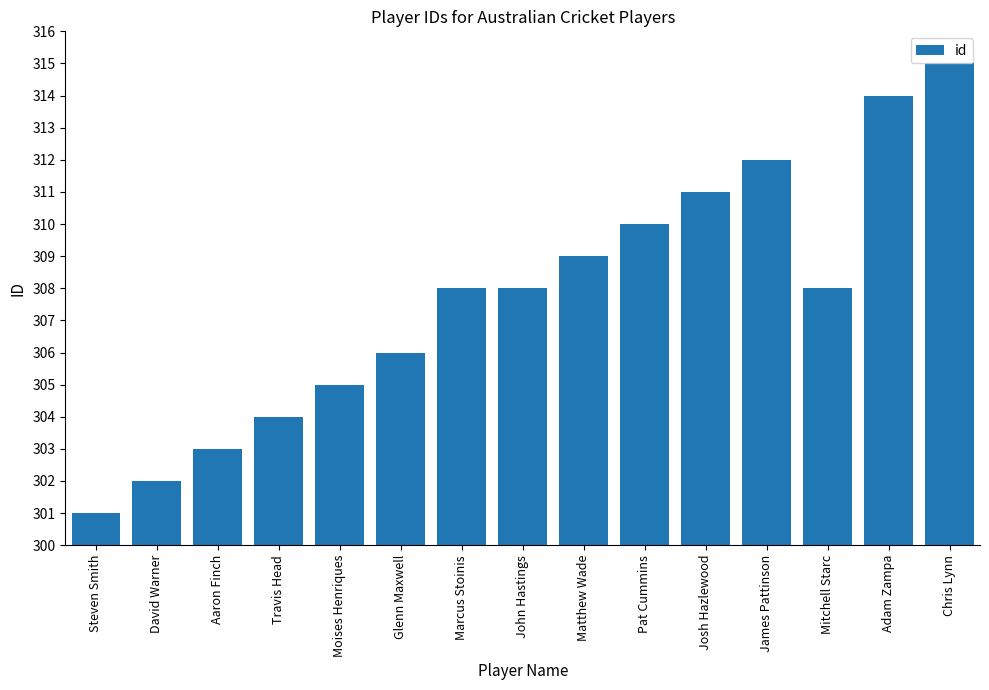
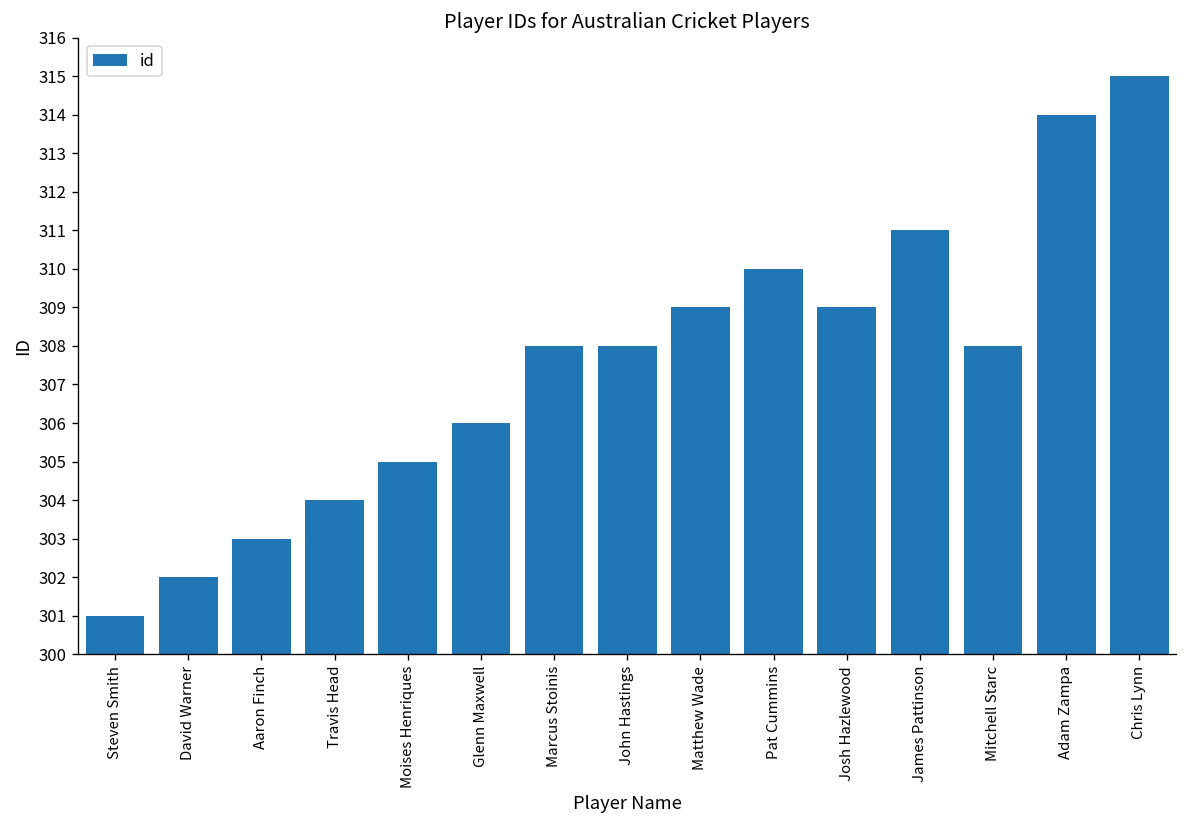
  {
    "Steven Smith": 301,
    "David Warner": 302,
    "Aaron Finch": 303,
    "Travis Head": 304,
    "Moises Henriques": 305,
    "Glenn Maxwell": 306,
    "Marcus Stoinis": 308,
    "John Hastings": 308,
    "Matthew Wade": 309,
    "Pat Cummins": 310,
-   "Josh Hazlewood": 311,
-   "James Pattinson": 312,
+   "Josh Hazlewood": 309,
+   "James Pattinson": 311,
    "Mitchell Starc": 308,
    "Adam Zampa": 314,
    "Chris Lynn": 315
  }
